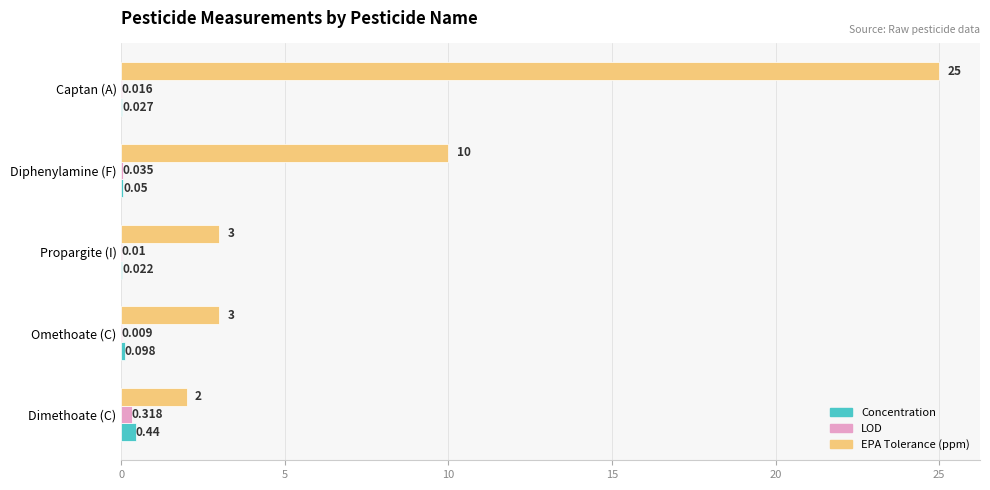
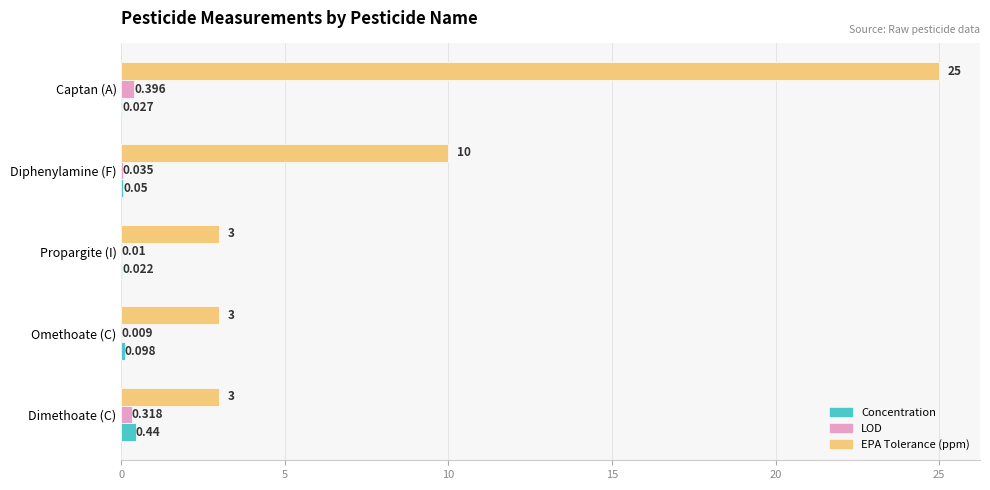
  {
    "Concentration": {
      "Captan (A)": 0.027,
      "Diphenylamine (F)": 0.05,
      "Propargite (I)": 0.022,
      "Omethoate (C)": 0.098,
      "Dimethoate (C)": 0.44
    },
    "LOD": {
-     "Captan (A)": 0.016,
+     "Captan (A)": 0.396,
      "Diphenylamine (F)": 0.035,
      "Propargite (I)": 0.01,
      "Omethoate (C)": 0.009,
      "Dimethoate (C)": 0.318
    },
    "EPA Tolerance (ppm)": {
      "Captan (A)": 25,
      "Diphenylamine (F)": 10,
      "Propargite (I)": 3,
      "Omethoate (C)": 3,
-     "Dimethoate (C)": 2
+     "Dimethoate (C)": 3
    }
  }
